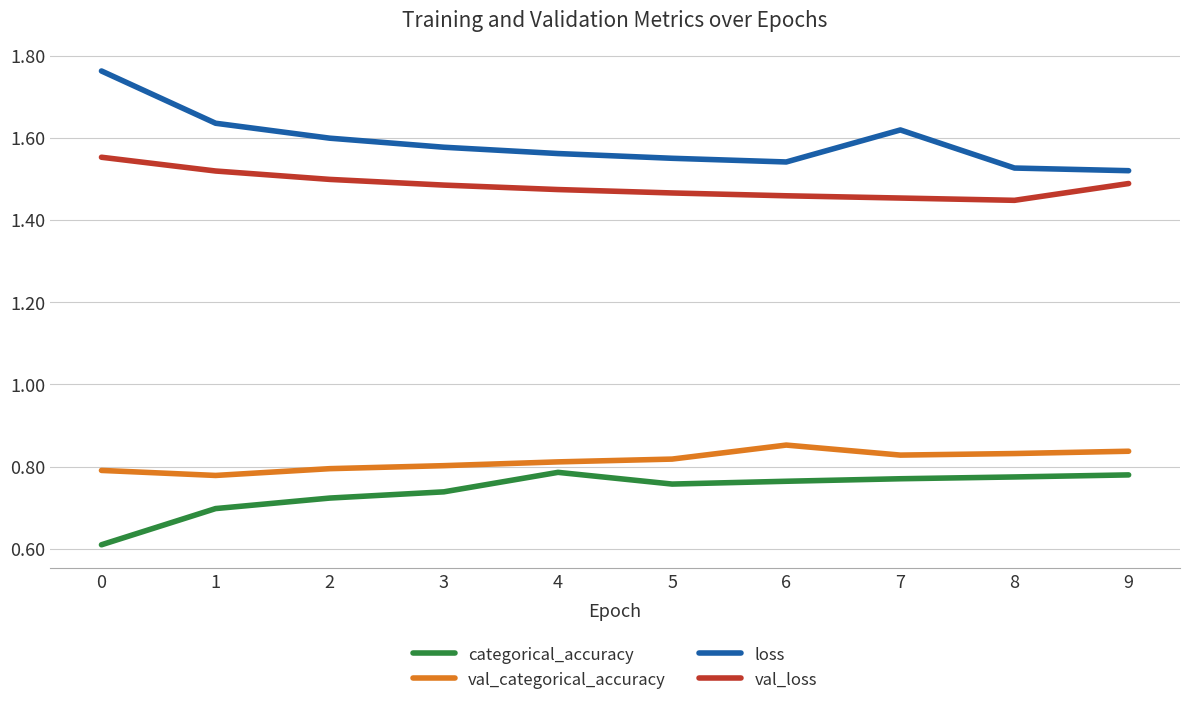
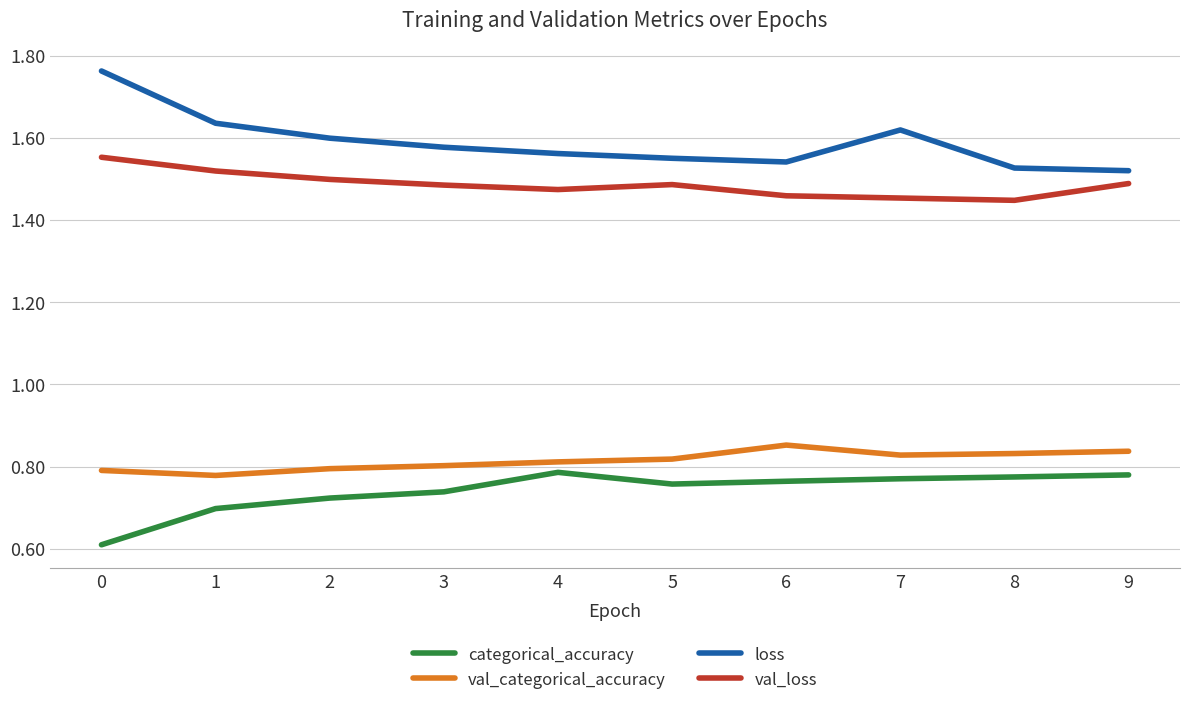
  {
    "categorical_accuracy": {
      "0": 0.61,
      "1": 0.70,
      "2": 0.72,
      "3": 0.74,
      "4": 0.79,
      "5": 0.76,
      "6": 0.76,
      "7": 0.77,
      "8": 0.77,
      "9": 0.78
    },
    "val_categorical_accuracy": {
      "0": 0.79,
      "1": 0.78,
      "2": 0.80,
      "3": 0.80,
      "4": 0.81,
      "5": 0.82,
      "6": 0.85,
      "7": 0.83,
      "8": 0.83,
      "9": 0.84
    },
    "loss": {
      "0": 1.76,
      "1": 1.64,
      "2": 1.60,
      "3": 1.58,
      "4": 1.56,
      "5": 1.55,
      "6": 1.54,
      "7": 1.62,
      "8": 1.53,
      "9": 1.52
    },
    "val_loss": {
      "0": 1.55,
      "1": 1.52,
      "2": 1.50,
      "3": 1.48,
      "4": 1.47,
-     "5": 1.47,
+     "5": 1.49,
      "6": 1.46,
      "7": 1.45,
      "8": 1.45,
      "9": 1.49
    }
  }
